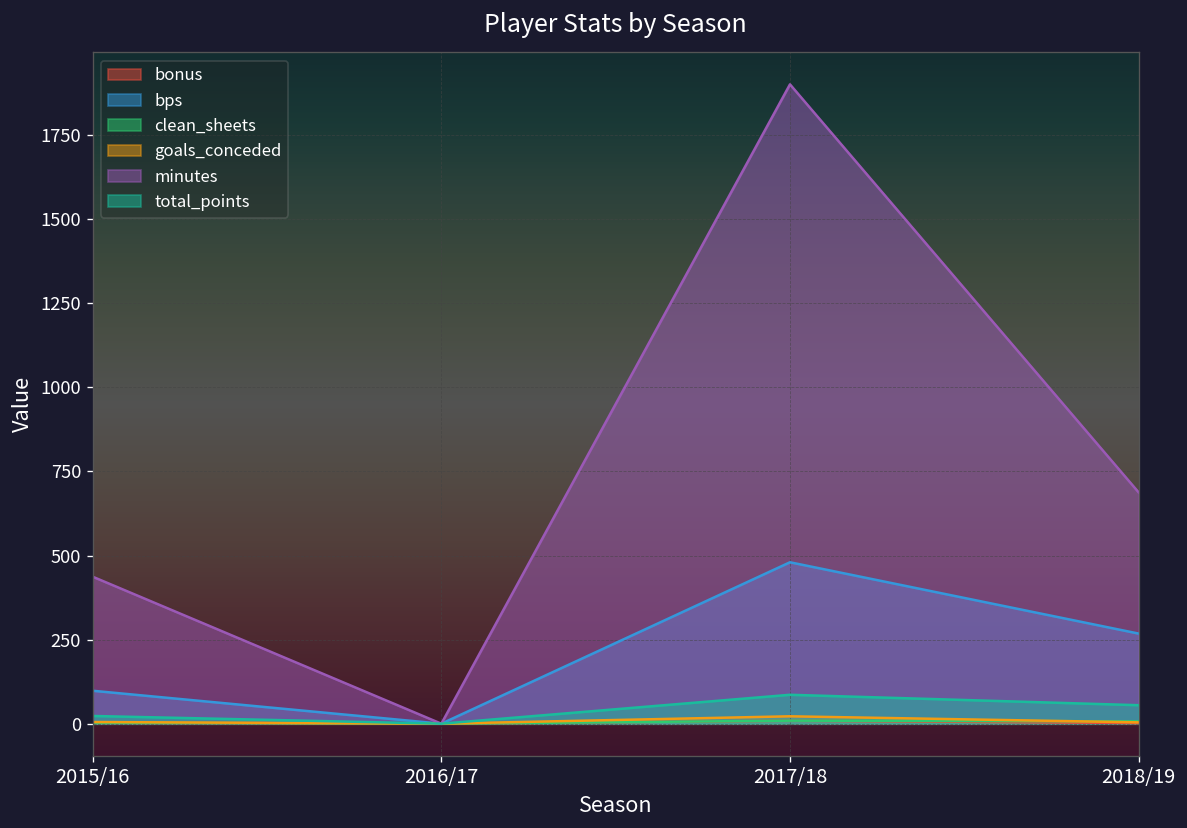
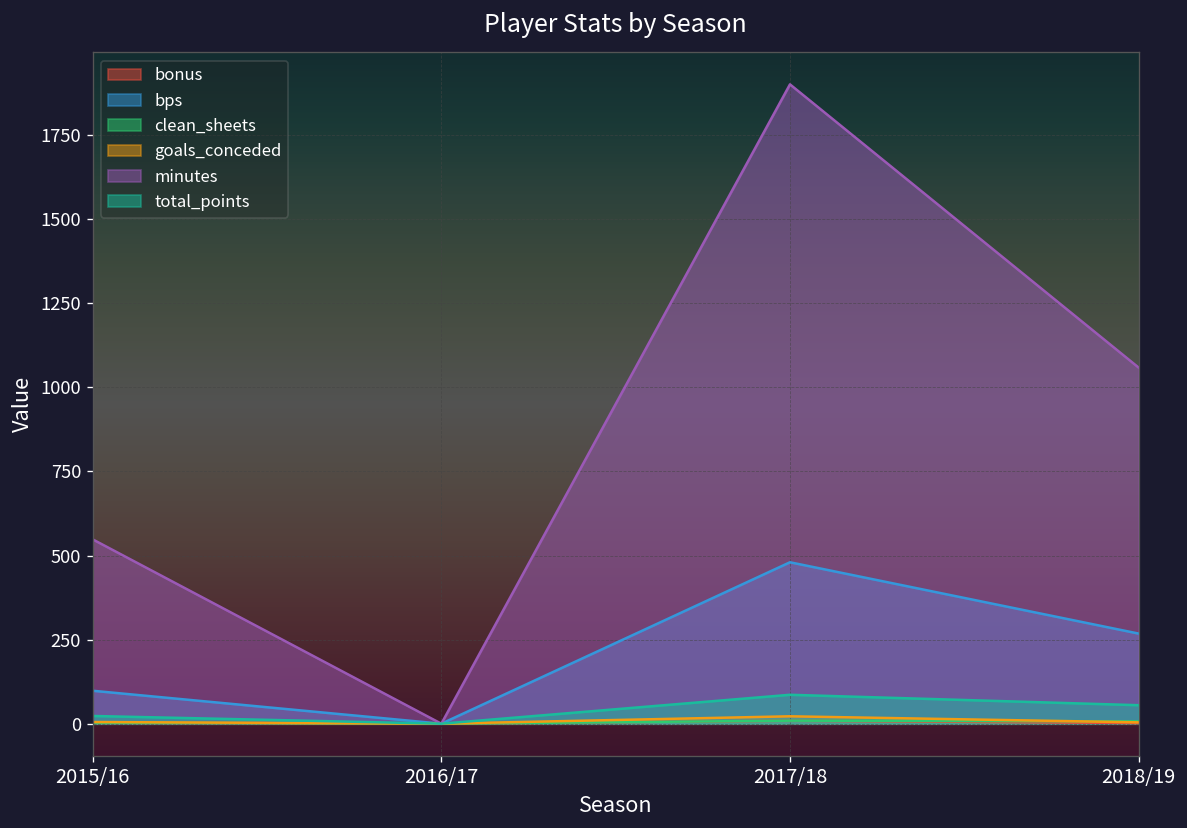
  {
    "goals_conceded": {
      "2017/18": 20
    },
    "minutes": {
-     "2015/16": 440,
+     "2015/16": 550,
      "2017/18": 1900,
-     "2018/19": 690
+     "2018/19": 1060
    }
  }
